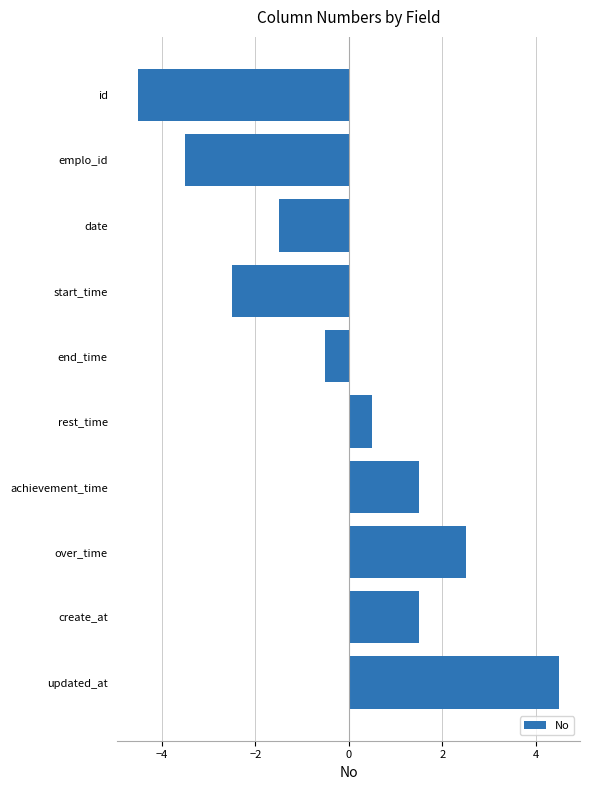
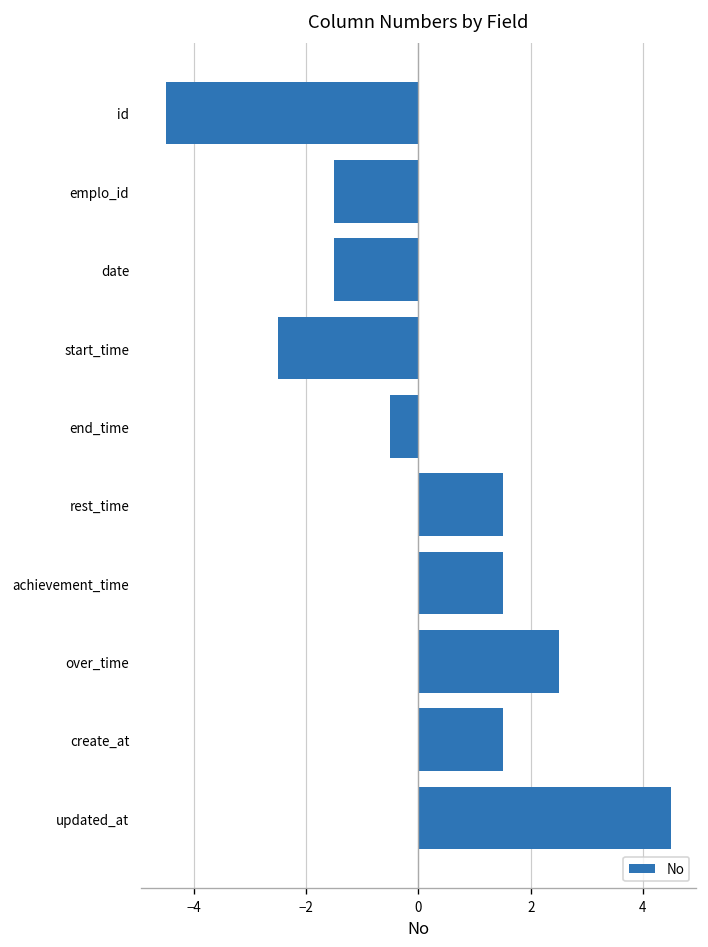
  {
    "id": -4.5,
-   "emplo_id": -3.5,
+   "emplo_id": -1.5,
    "date": -1.5,
    "start_time": -2.5,
    "end_time": -0.5,
-   "rest_time": 0.5,
+   "rest_time": 1.5,
    "achievement_time": 1.5,
    "over_time": 2.5,
    "create_at": 1.5,
    "updated_at": 4.5
  }
